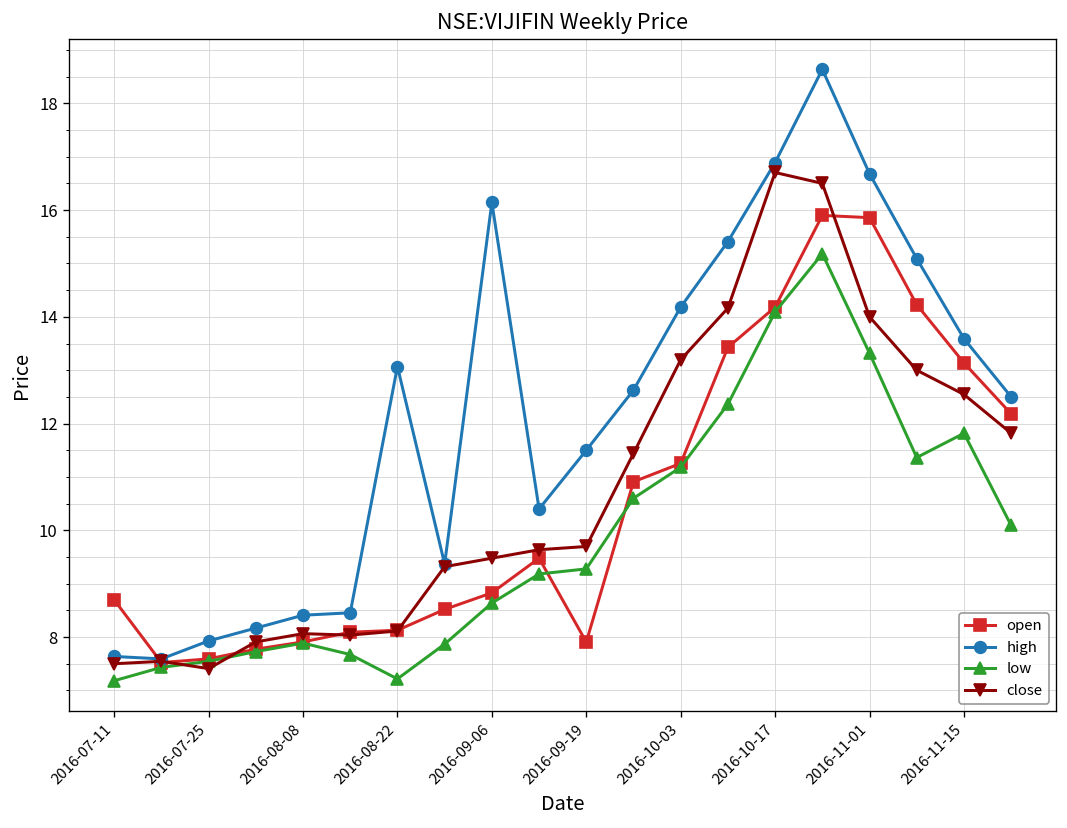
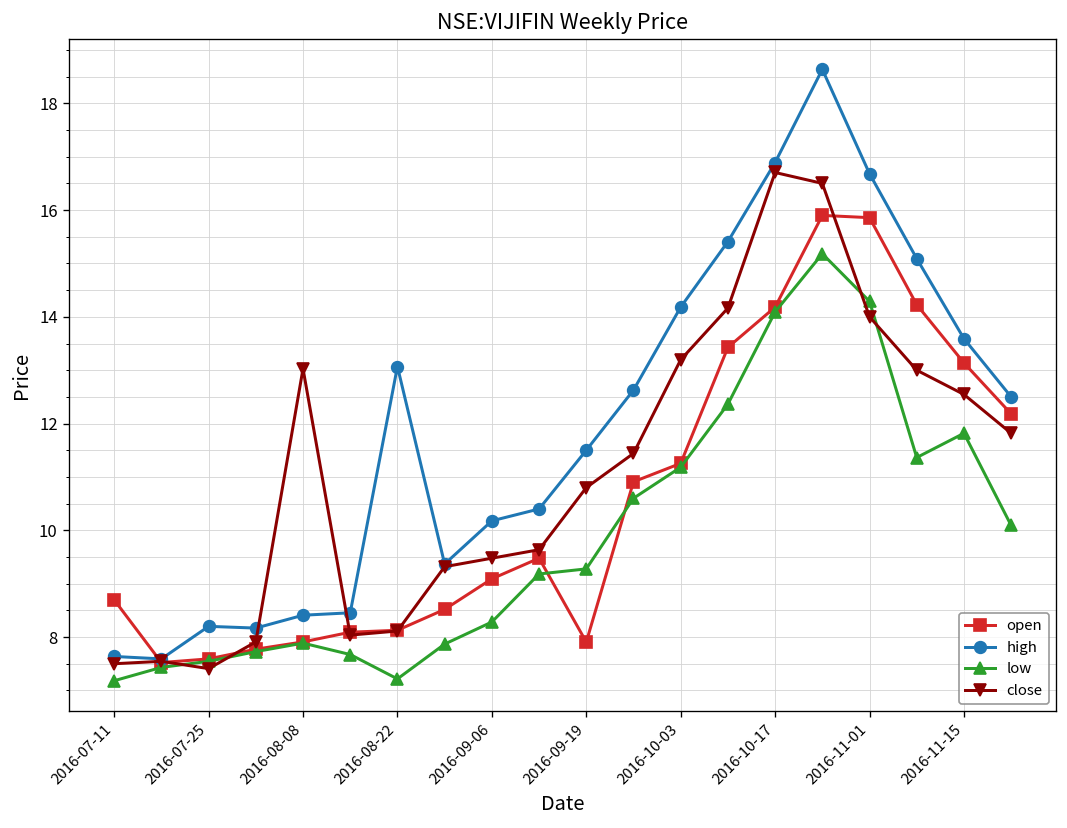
  {
    "open": {
      "2016-07-11": 8.7,
-     "2016-09-06": 8.8,
+     "2016-09-06": 9.1,
      "2016-09-19": 7.9,
      "2016-10-03": 11.3,
      "2016-10-17": 14.2,
      "2016-11-01": 15.9,
      "2016-11-15": 13.1
    },
    "high": {
      "2016-07-11": 7.6,
-     "2016-07-25": 7.9,
+     "2016-07-25": 8.2,
      "2016-08-08": 8.4,
      "2016-08-22": 13.1,
-     "2016-09-06": 16.1,
+     "2016-09-06": 10.2,
      "2016-09-19": 11.5,
      "2016-10-03": 14.2,
      "2016-10-17": 16.9,
      "2016-11-01": 16.7,
      "2016-11-15": 13.6
    },
    "low": {
      "2016-07-11": 7.2,
      "2016-08-22": 7.2,
-     "2016-09-06": 8.6,
+     "2016-09-06": 8.3,
      "2016-09-19": 9.3,
      "2016-10-03": 11.2,
      "2016-10-17": 14.1,
-     "2016-11-01": 13.3,
+     "2016-11-01": 14.3,
      "2016-11-15": 11.8
    },
    "close": {
      "2016-07-11": 7.5,
      "2016-07-25": 7.4,
-     "2016-08-08": 8.1,
+     "2016-08-08": 13.0,
      "2016-09-06": 9.5,
-     "2016-09-19": 9.7,
+     "2016-09-19": 10.8,
      "2016-10-03": 13.2,
      "2016-10-17": 16.7,
      "2016-11-01": 14.0,
      "2016-11-15": 12.5
    }
  }
